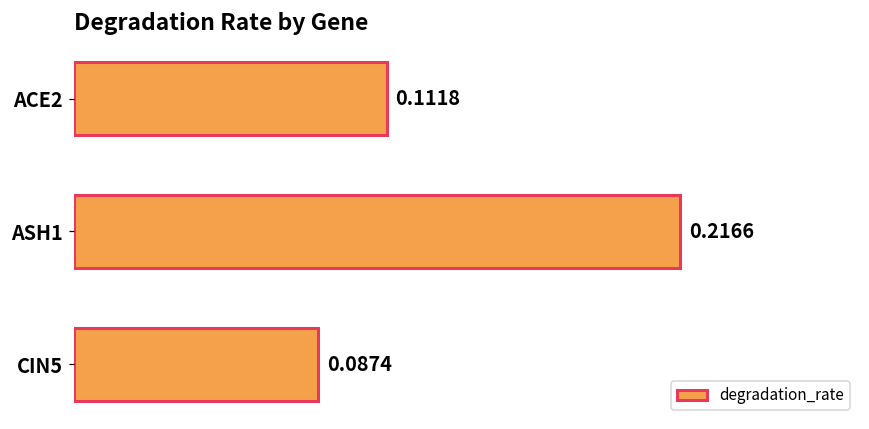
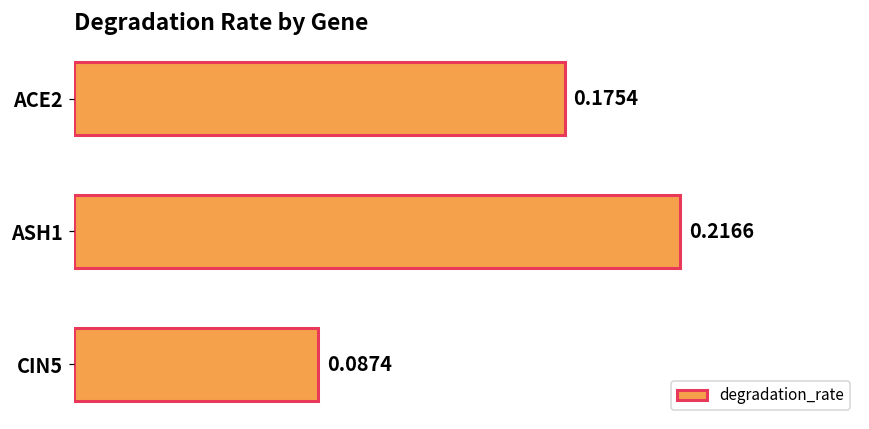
  {
-   "ACE2": 0.1118,
+   "ACE2": 0.1754,
    "ASH1": 0.2166,
    "CIN5": 0.0874
  }
